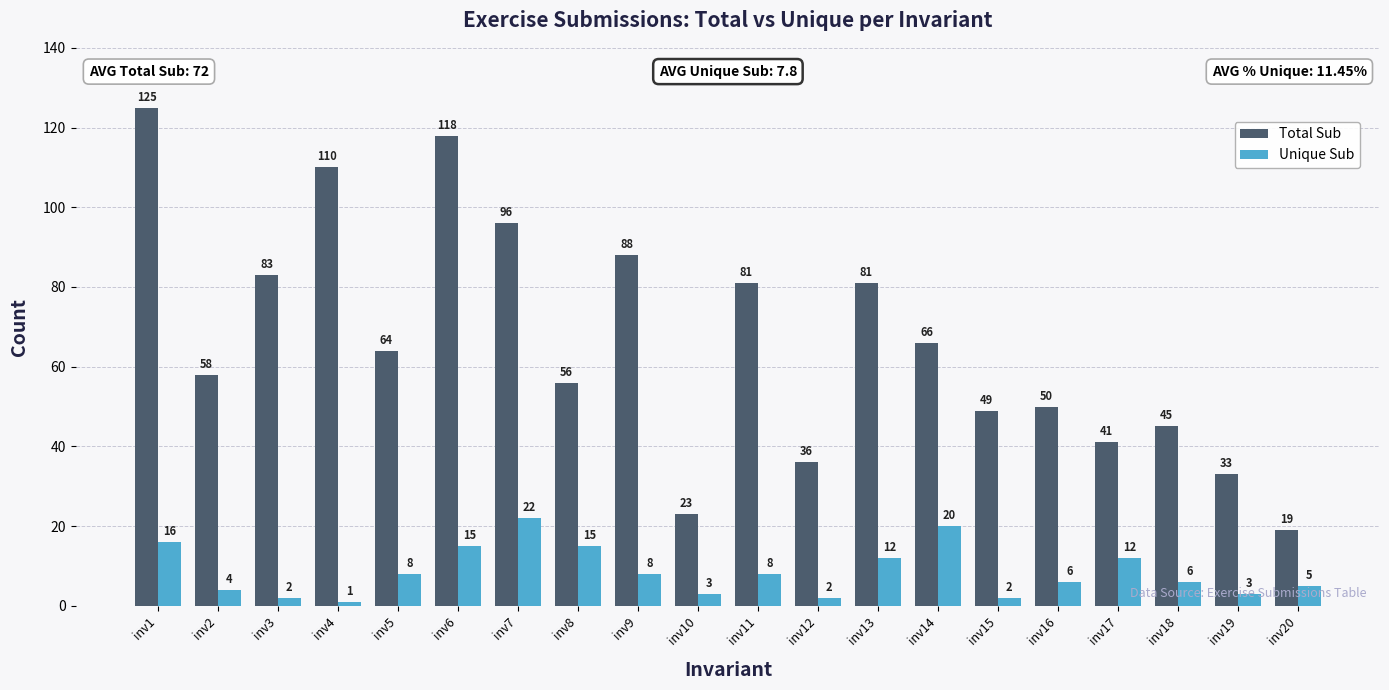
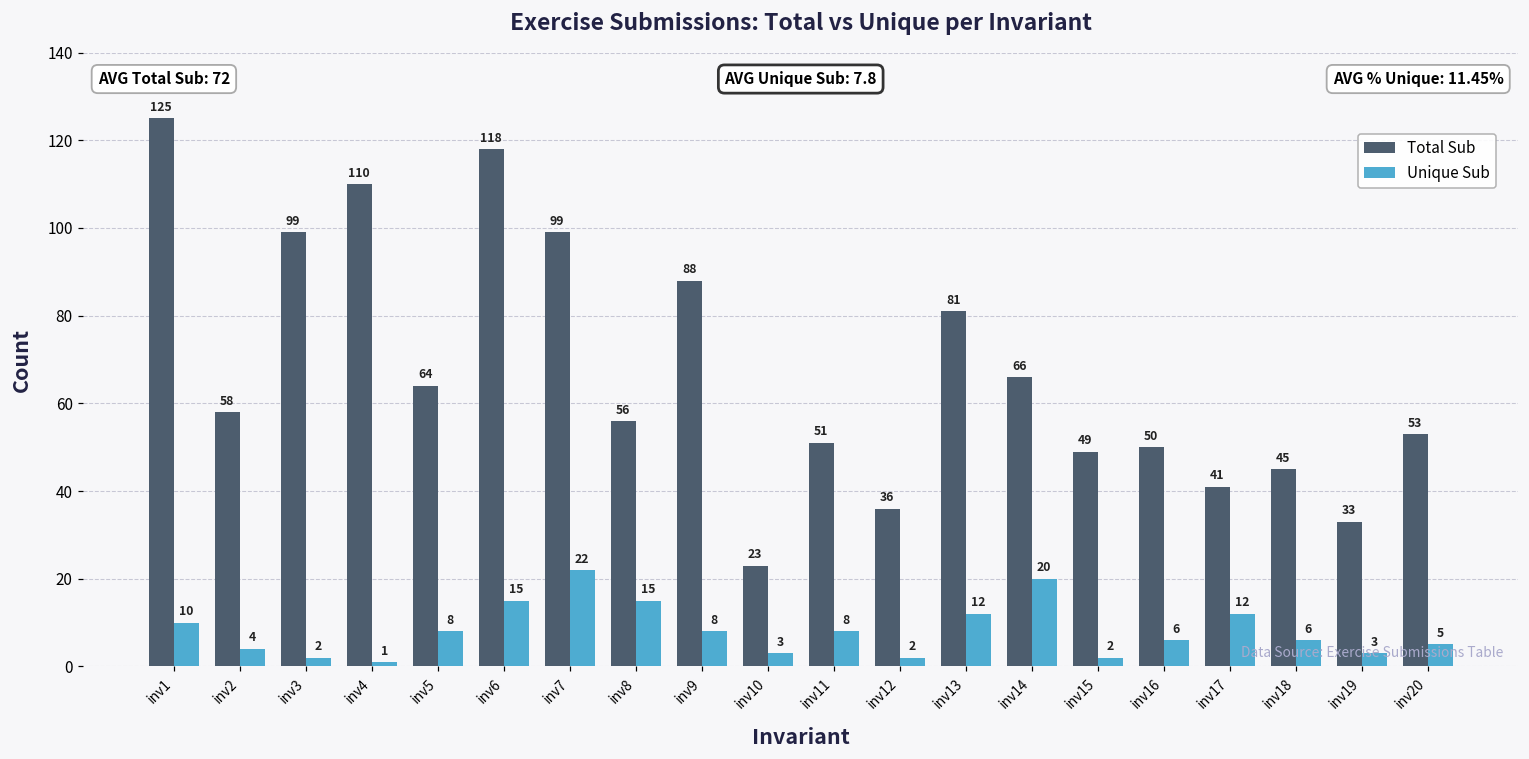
  {
    "Total Sub": {
      "inv1": 125,
      "inv2": 58,
-     "inv3": 83,
+     "inv3": 99,
      "inv4": 110,
      "inv5": 64,
      "inv6": 118,
-     "inv7": 96,
+     "inv7": 99,
      "inv8": 56,
      "inv9": 88,
      "inv10": 23,
-     "inv11": 81,
+     "inv11": 51,
      "inv12": 36,
      "inv13": 81,
      "inv14": 66,
      "inv15": 49,
      "inv16": 50,
      "inv17": 41,
      "inv18": 45,
      "inv19": 33,
-     "inv20": 19
+     "inv20": 53
    },
    "Unique Sub": {
-     "inv1": 16,
+     "inv1": 10,
      "inv2": 4,
      "inv3": 2,
      "inv4": 1,
      "inv5": 8,
      "inv6": 15,
      "inv7": 22,
      "inv8": 15,
      "inv9": 8,
      "inv10": 3,
      "inv11": 8,
      "inv12": 2,
      "inv13": 12,
      "inv14": 20,
      "inv15": 2,
      "inv16": 6,
      "inv17": 12,
      "inv18": 6,
      "inv20": 5
    }
  }
